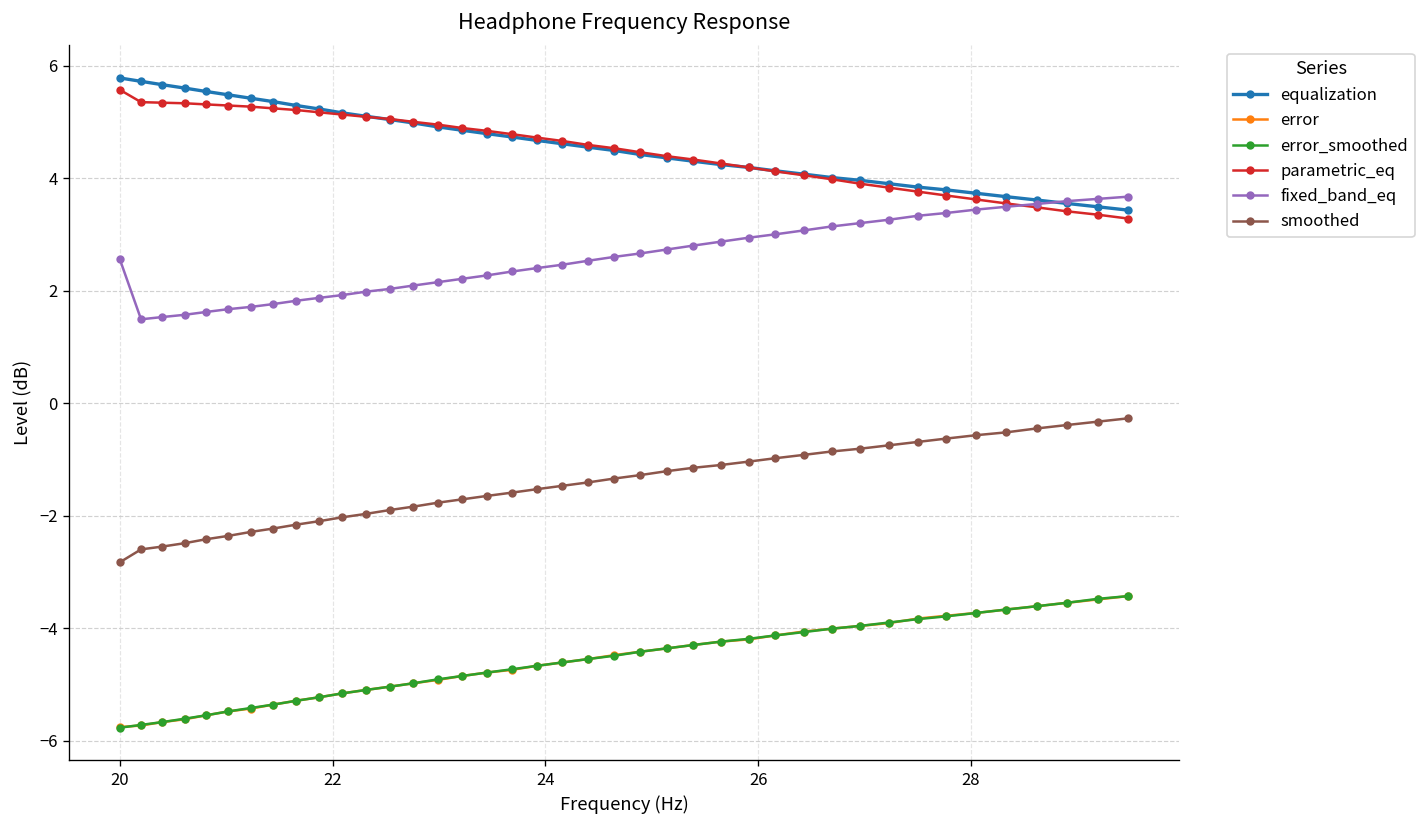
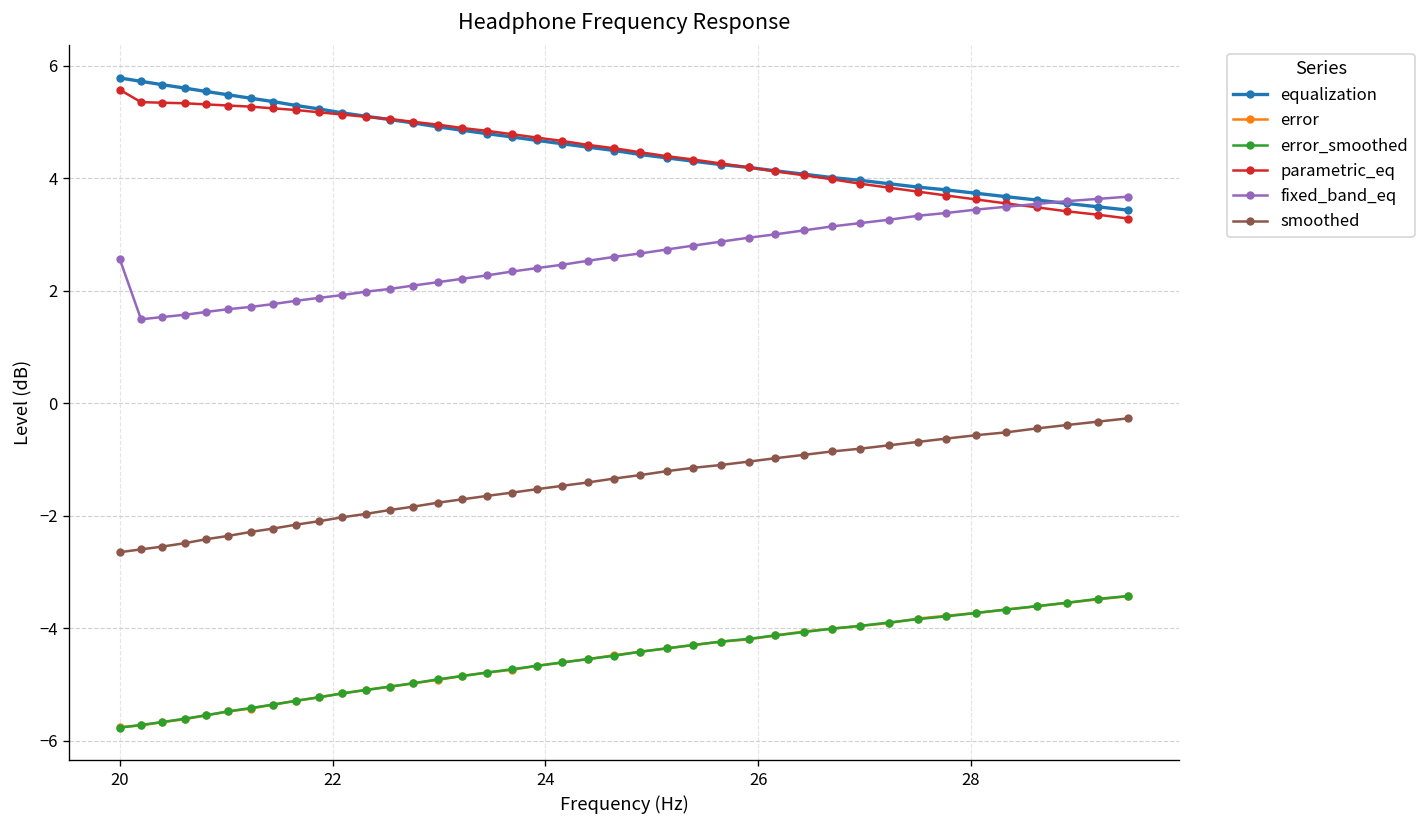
  {
    "equalization": {
      "20": 5.8
    },
    "parametric_eq": {
      "20": 5.6
    },
    "fixed_band_eq": {
      "20": 2.6
    },
    "smoothed": {
-     "20": -2.8
+     "20": -2.7
    }
  }
